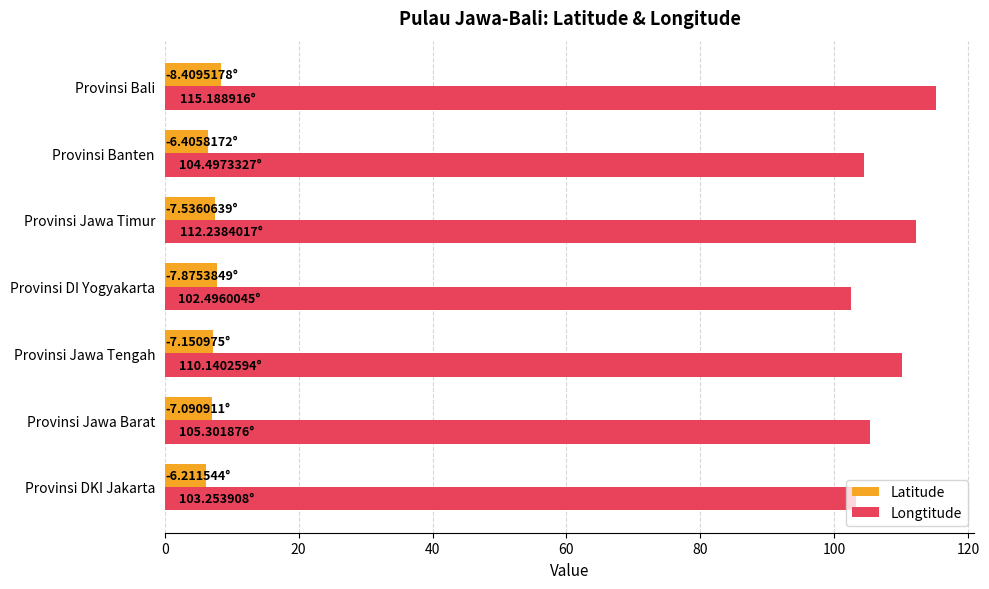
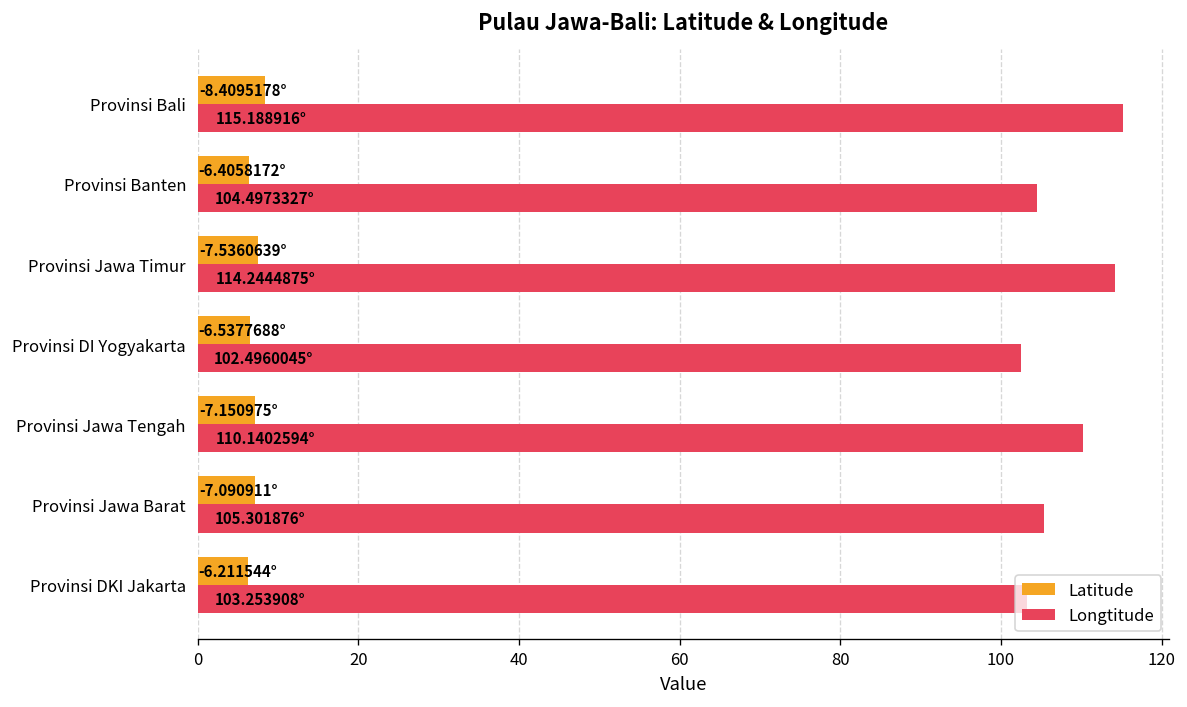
  {
    "Latitude": {
-     "Provinsi DI Yogyakarta": "-7.8753849°"
+     "Provinsi DI Yogyakarta": "-6.5377688°"
    },
    "Longtitude": {
      "Provinsi Bali": "115.188916°",
      "Provinsi Banten": "104.4973327°",
-     "Provinsi Jawa Timur": "112.2384017°",
+     "Provinsi Jawa Timur": "114.2444875°",
      "Provinsi DI Yogyakarta": "102.4960045°",
      "Provinsi Jawa Tengah": "110.1402594°",
      "Provinsi Jawa Barat": "105.301876°"
    }
  }
